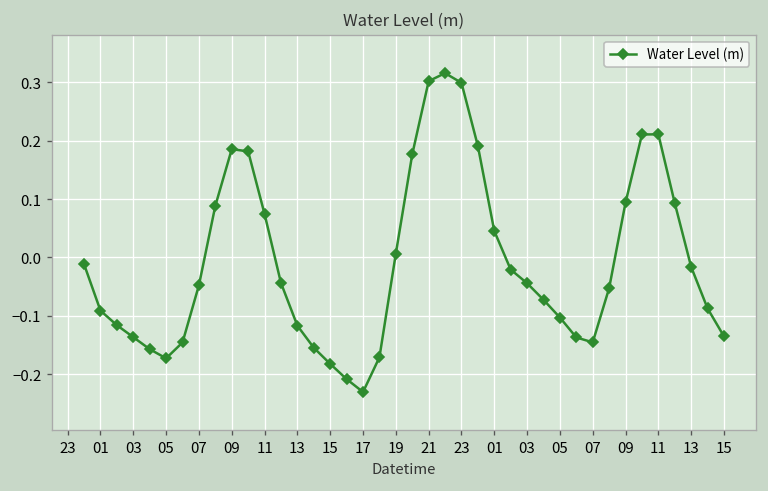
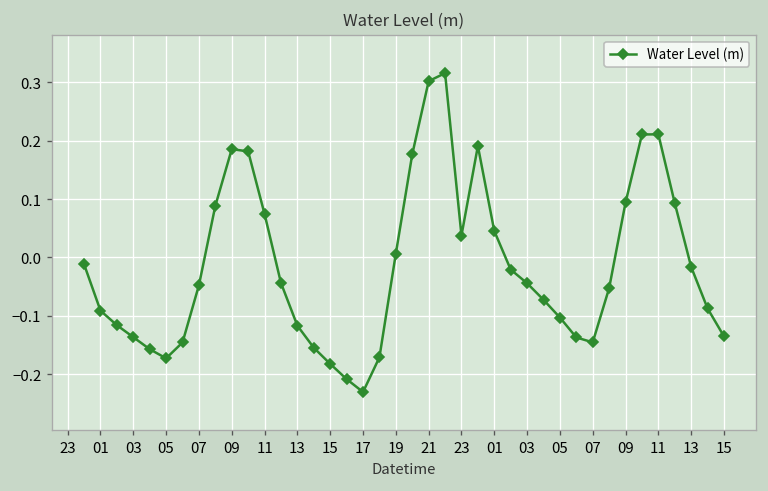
  {
    "17": -0.23,
    "19": 0.01,
    "21": 0.30,
-   "23": 0.30
+   "23": 0.04
  }
